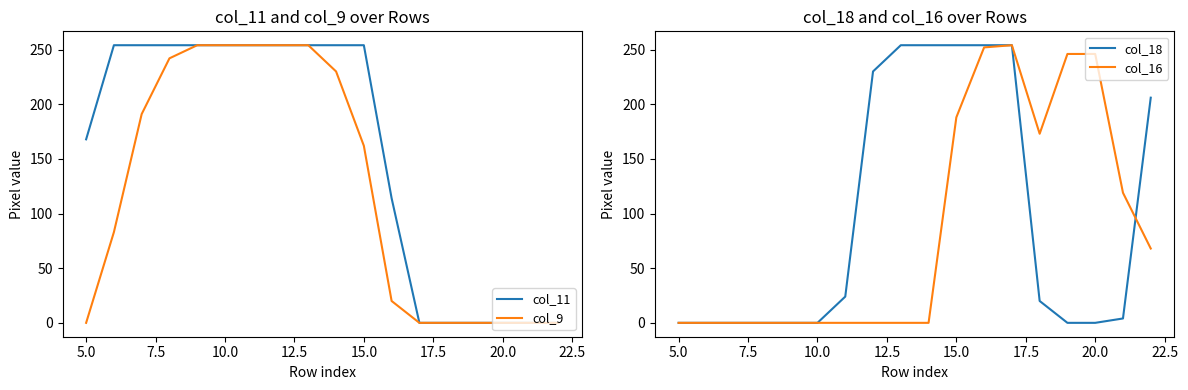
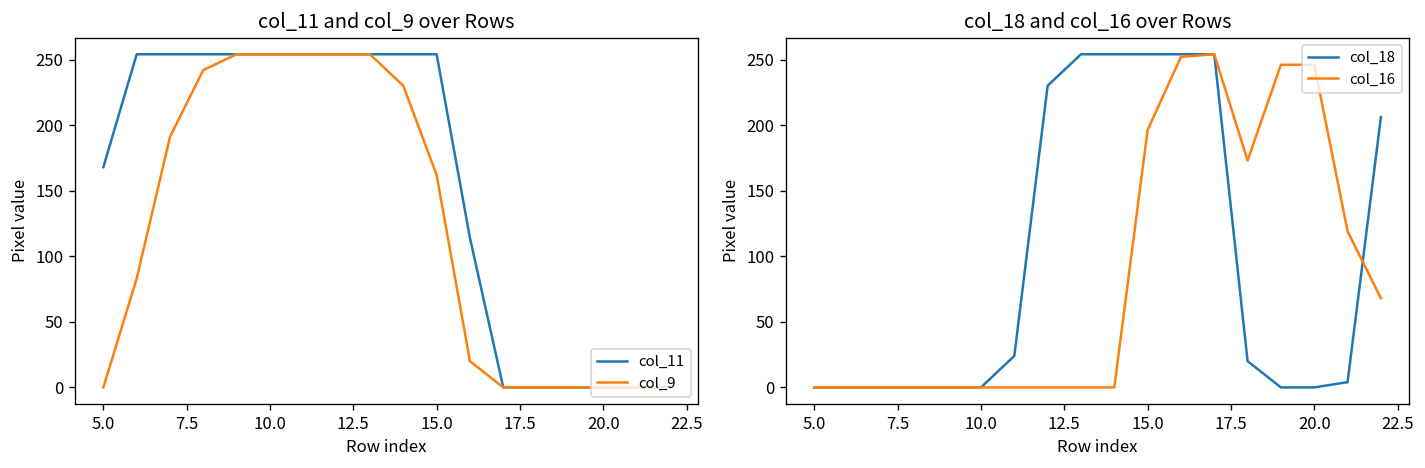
  {
    "col_11 and col_9 over Rows": {
      "col_11": {
        "5.0": 168,
        "15.0": 254
      },
      "col_9": {
        "5.0": 0,
        "15.0": 162
      }
    },
    "col_18 and col_16 over Rows": {
      "col_18": {
        "15.0": 254,
        "20.0": 0
      },
      "col_16": {
-       "15.0": 188
+       "15.0": 196
      }
    }
  }
